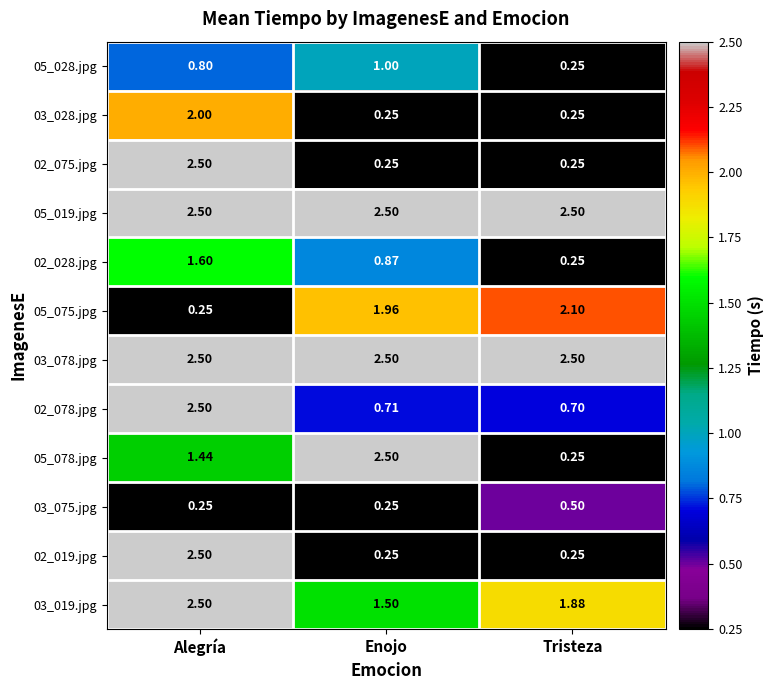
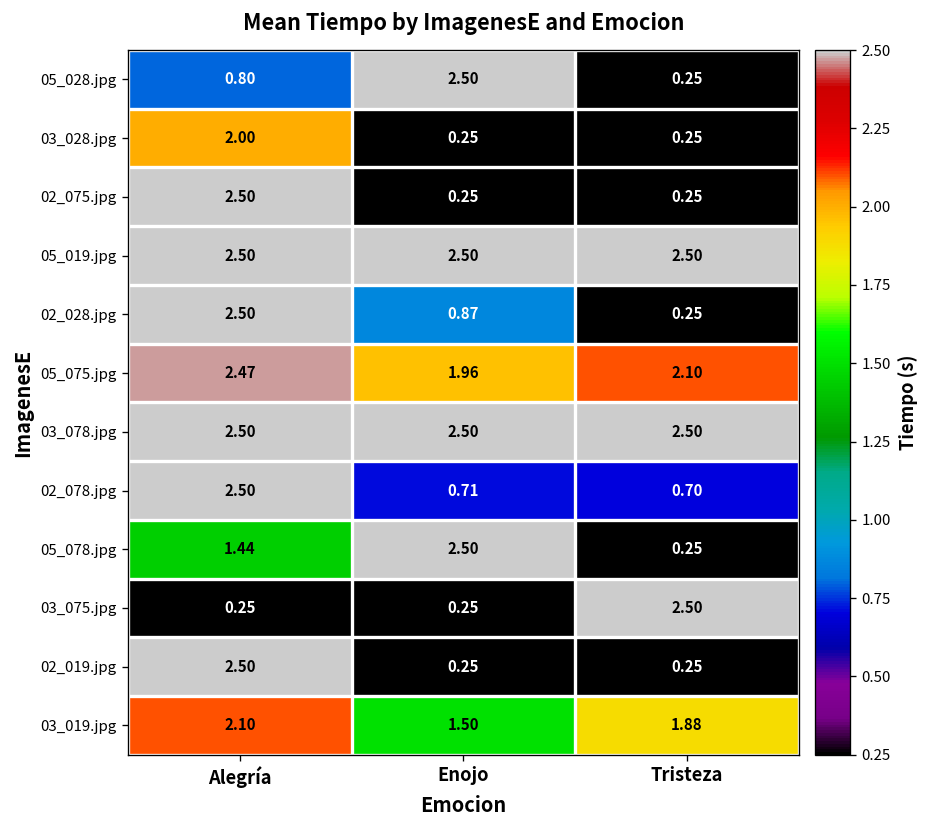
  {
    "05_028.jpg": {
      "Alegría": 0.80,
-     "Enojo": 1.00,
+     "Enojo": 2.50,
      "Tristeza": 0.25
    },
    "03_028.jpg": {
      "Alegría": 2.00,
      "Enojo": 0.25,
      "Tristeza": 0.25
    },
    "02_075.jpg": {
      "Alegría": 2.50,
      "Enojo": 0.25,
      "Tristeza": 0.25
    },
    "05_019.jpg": {
      "Alegría": 2.50,
      "Enojo": 2.50,
      "Tristeza": 2.50
    },
    "02_028.jpg": {
-     "Alegría": 1.60,
+     "Alegría": 2.50,
      "Enojo": 0.87,
      "Tristeza": 0.25
    },
    "05_075.jpg": {
-     "Alegría": 0.25,
+     "Alegría": 2.47,
      "Enojo": 1.96,
      "Tristeza": 2.10
    },
    "03_078.jpg": {
      "Alegría": 2.50,
      "Enojo": 2.50,
      "Tristeza": 2.50
    },
    "02_078.jpg": {
      "Alegría": 2.50,
      "Enojo": 0.71,
      "Tristeza": 0.70
    },
    "05_078.jpg": {
      "Alegría": 1.44,
      "Enojo": 2.50,
      "Tristeza": 0.25
    },
    "03_075.jpg": {
      "Alegría": 0.25,
      "Enojo": 0.25,
-     "Tristeza": 0.50
+     "Tristeza": 2.50
    },
    "02_019.jpg": {
      "Alegría": 2.50,
      "Enojo": 0.25,
      "Tristeza": 0.25
    },
    "03_019.jpg": {
-     "Alegría": 2.50,
+     "Alegría": 2.10,
      "Enojo": 1.50,
      "Tristeza": 1.88
    }
  }
